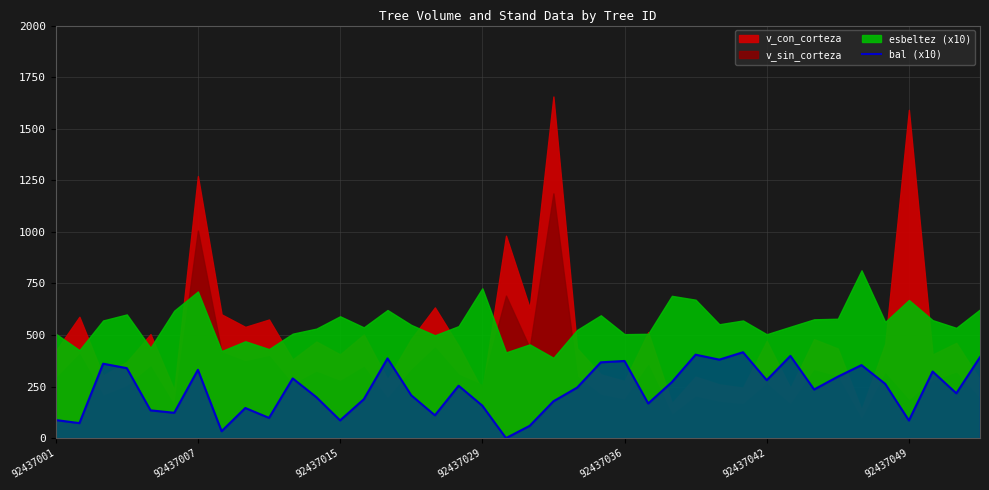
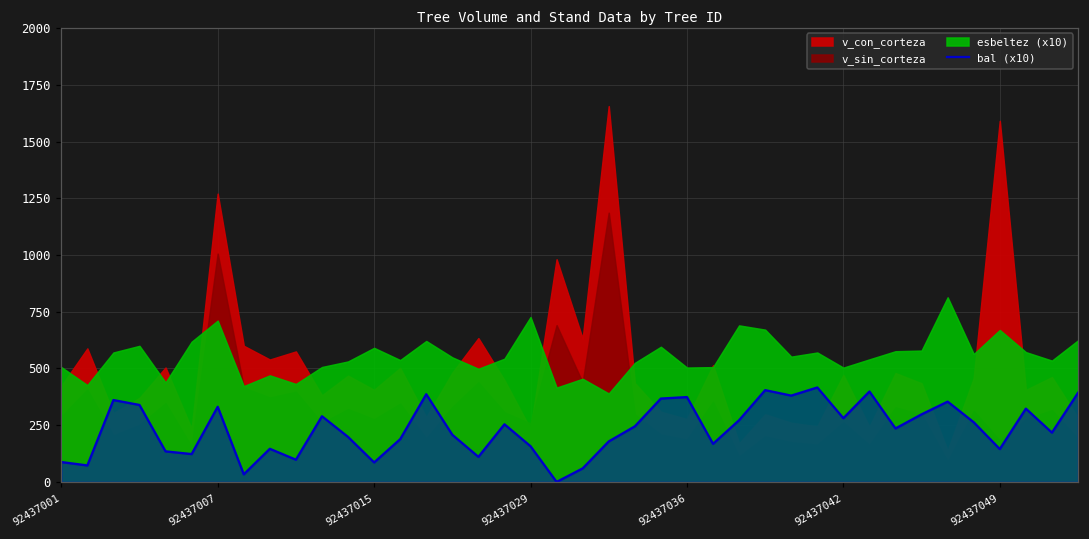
  {
    "bal (x10)": {
      "92437001": 90,
      "92437007": 330,
      "92437015": 90,
      "92437029": 160,
      "92437036": 370,
      "92437042": 280,
-     "92437049": 90
+     "92437049": 140
    },
    "v_con_corteza": {
      "92437001": 420,
      "92437007": 1270,
      "92437015": 410,
      "92437029": 230,
      "92437036": 280,
      "92437042": 470,
      "92437049": 1590
    },
    "v_sin_corteza": {
      "92437001": 290,
      "92437007": 1010,
      "92437015": 280,
      "92437029": 260,
      "92437036": 190,
      "92437042": 260,
      "92437049": 180
    },
    "esbeltez (x10)": {
      "92437001": 510,
      "92437007": 710,
      "92437015": 590,
      "92437029": 730,
      "92437036": 500,
      "92437042": 500,
      "92437049": 670
    }
  }
